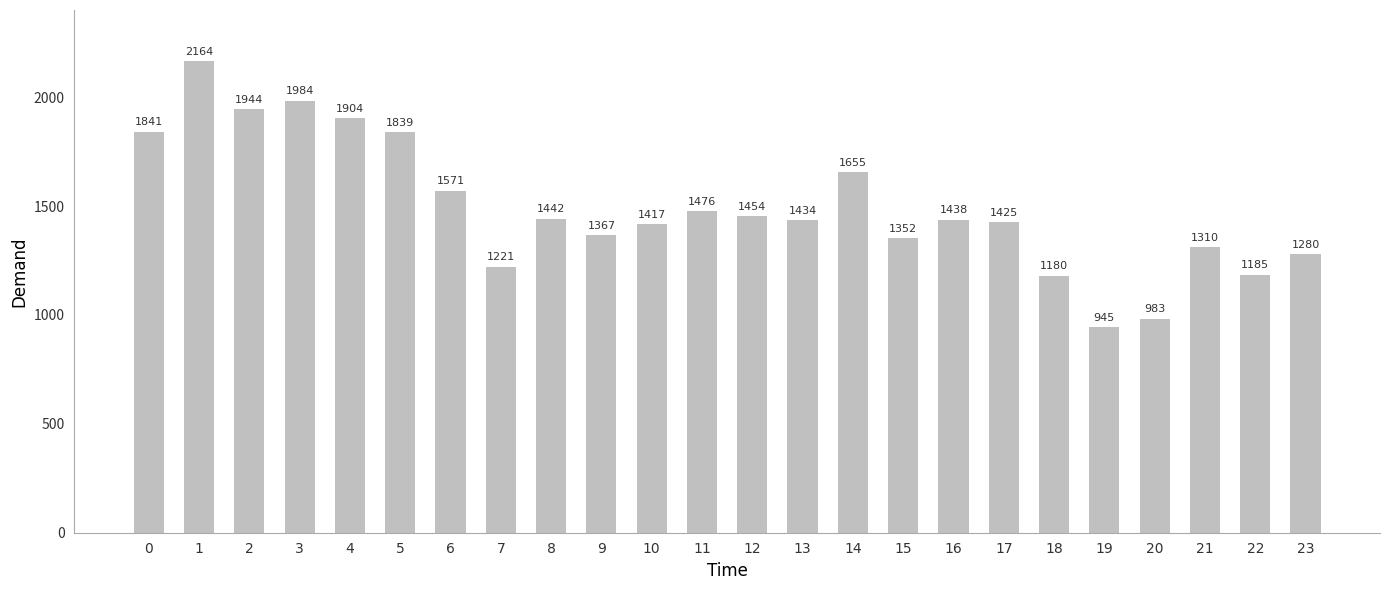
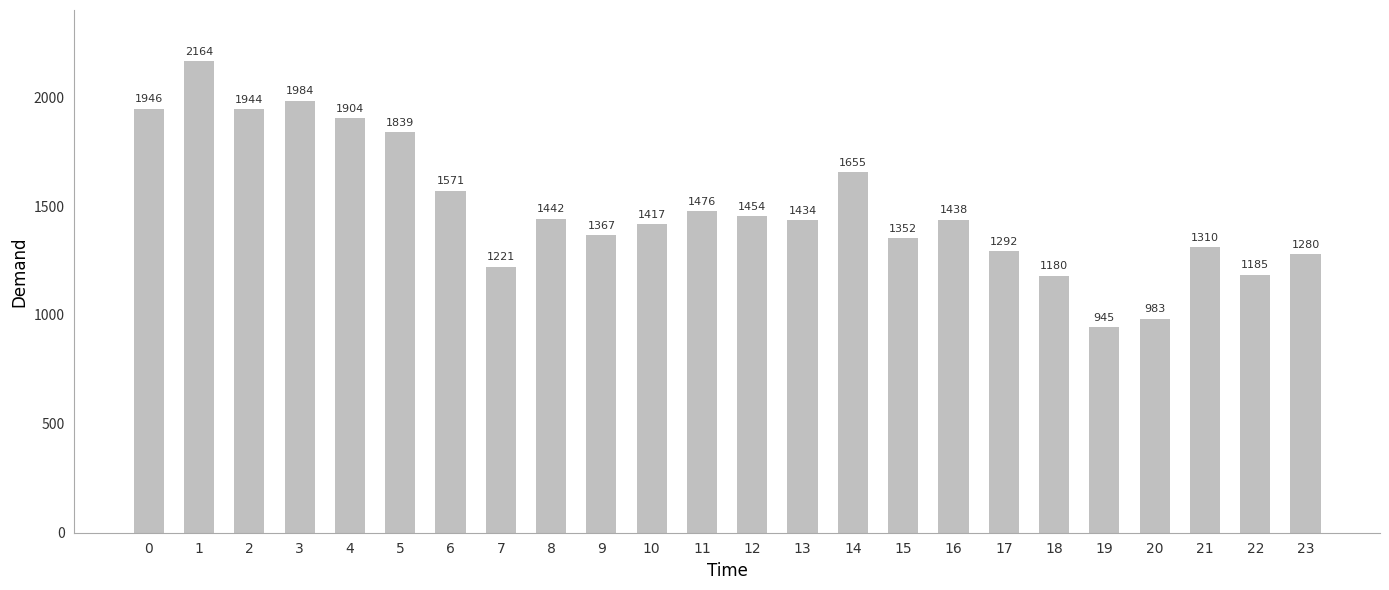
  {
-   "0": 1841,
+   "0": 1946,
    "1": 2164,
    "2": 1944,
    "3": 1984,
    "4": 1904,
    "5": 1839,
    "6": 1571,
    "7": 1221,
    "8": 1442,
    "9": 1367,
    "10": 1417,
    "11": 1476,
    "12": 1454,
    "13": 1434,
    "14": 1655,
    "15": 1352,
    "16": 1438,
-   "17": 1425,
+   "17": 1292,
    "18": 1180,
    "19": 945,
    "20": 983,
    "21": 1310,
    "22": 1185,
    "23": 1280
  }
